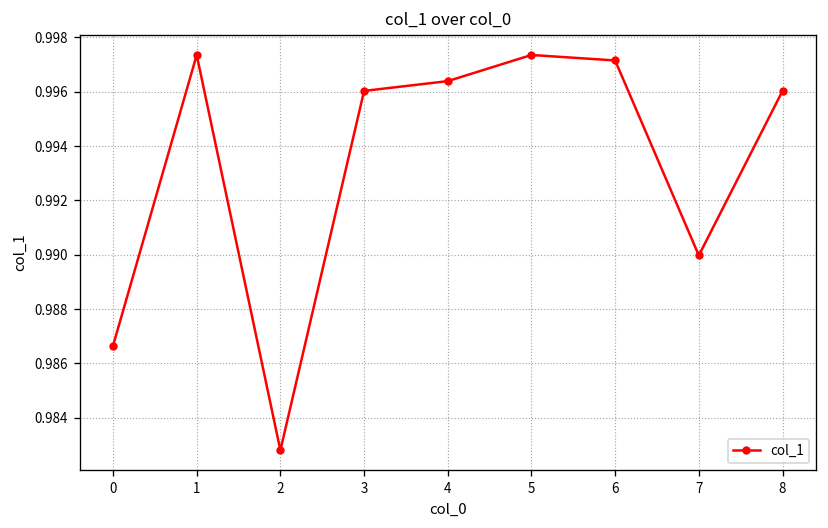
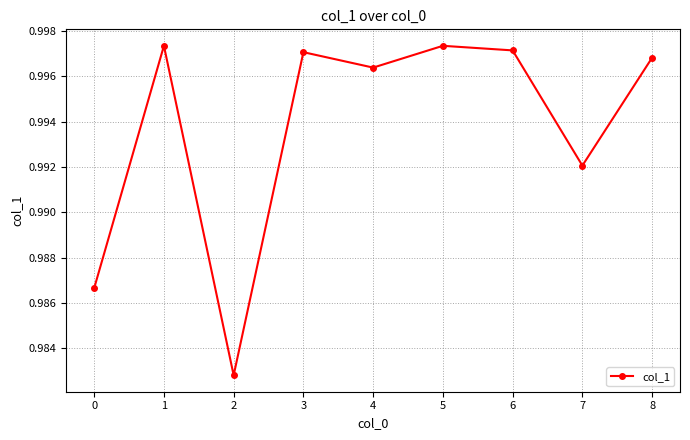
  {
    "0": 0.9867,
    "1": 0.9974,
    "2": 0.9828,
-   "3": 0.9960,
+   "3": 0.9971,
    "4": 0.9964,
    "5": 0.9974,
    "6": 0.9972,
-   "7": 0.9900,
-   "8": 0.9960
+   "7": 0.9921,
+   "8": 0.9968
  }
